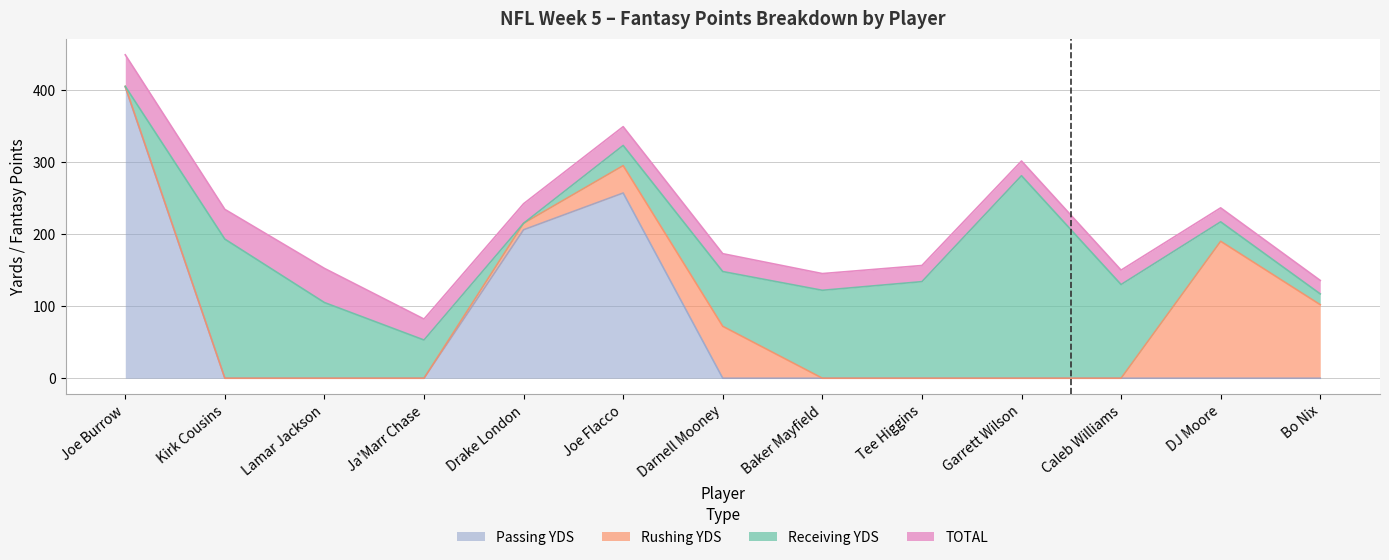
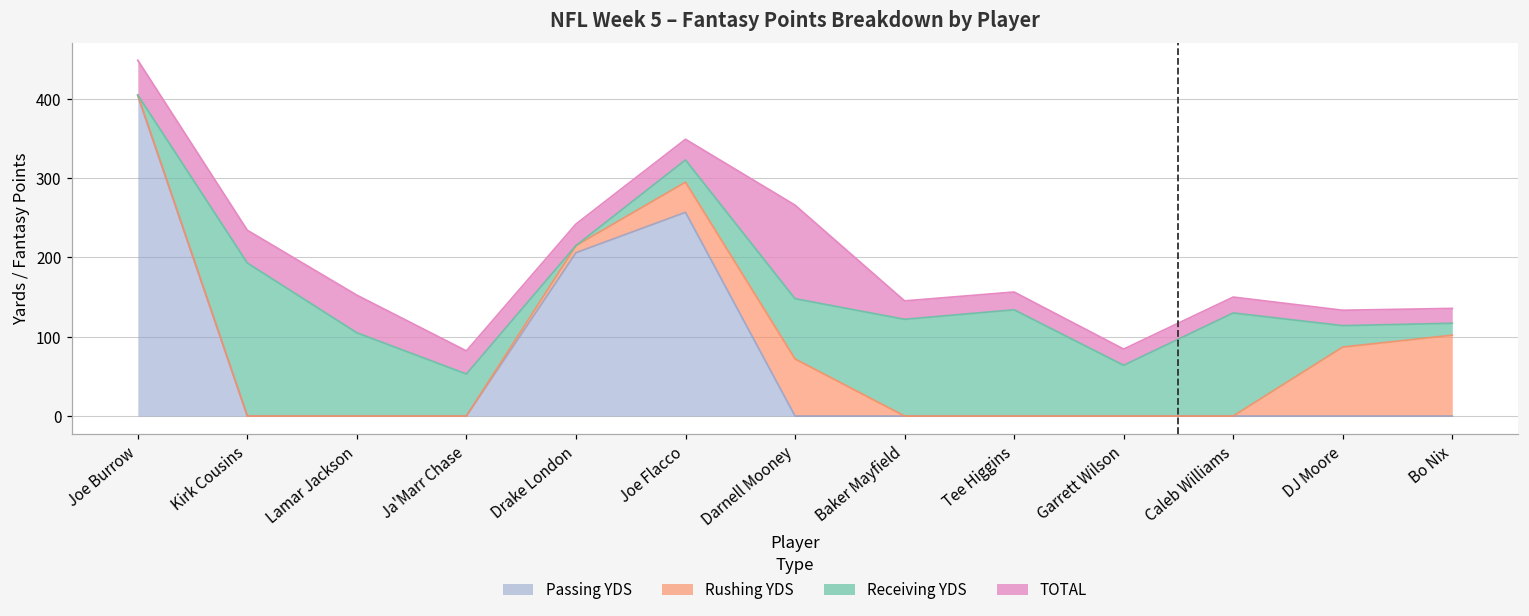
  {
    "Passing YDS": {
      "Drake London": 210,
      "Joe Flacco": 260,
      "Darnell Mooney": 0,
      "DJ Moore": 0,
      "Bo Nix": 0
    },
    "Rushing YDS": {
      "Joe Flacco": 40,
      "Darnell Mooney": 70,
-     "DJ Moore": 190,
+     "DJ Moore": 90,
      "Bo Nix": 100
    },
    "Receiving YDS": {
      "Kirk Cousins": 190,
      "Lamar Jackson": 110,
      "Ja'Marr Chase": 50,
      "Joe Flacco": 30,
      "Darnell Mooney": 80,
      "Baker Mayfield": 120,
      "Tee Higgins": 130,
-     "Garrett Wilson": 280,
+     "Garrett Wilson": 60,
      "Caleb Williams": 130,
      "DJ Moore": 30,
      "Bo Nix": 20
    },
    "TOTAL": {
      "Joe Burrow": 40,
      "Kirk Cousins": 40,
      "Lamar Jackson": 50,
      "Ja'Marr Chase": 30,
      "Drake London": 30,
      "Joe Flacco": 30,
-     "Darnell Mooney": 20,
+     "Darnell Mooney": 120,
      "Baker Mayfield": 20,
      "Tee Higgins": 20,
      "Garrett Wilson": 20,
      "Caleb Williams": 20,
      "DJ Moore": 20,
      "Bo Nix": 20
    }
  }
